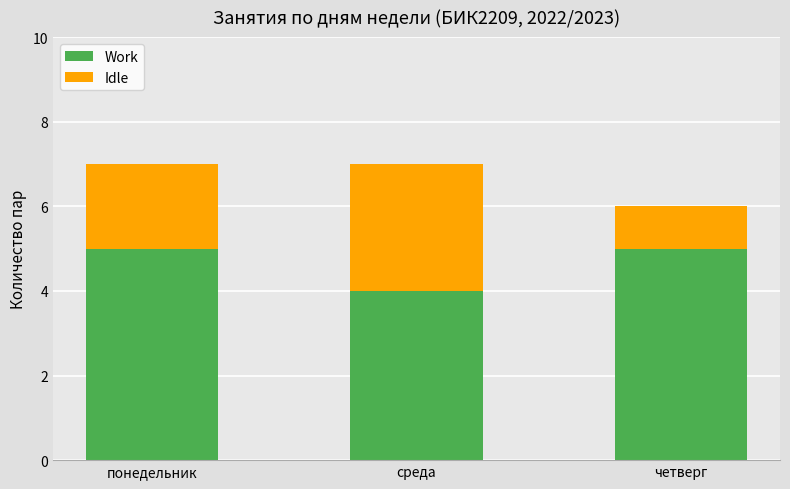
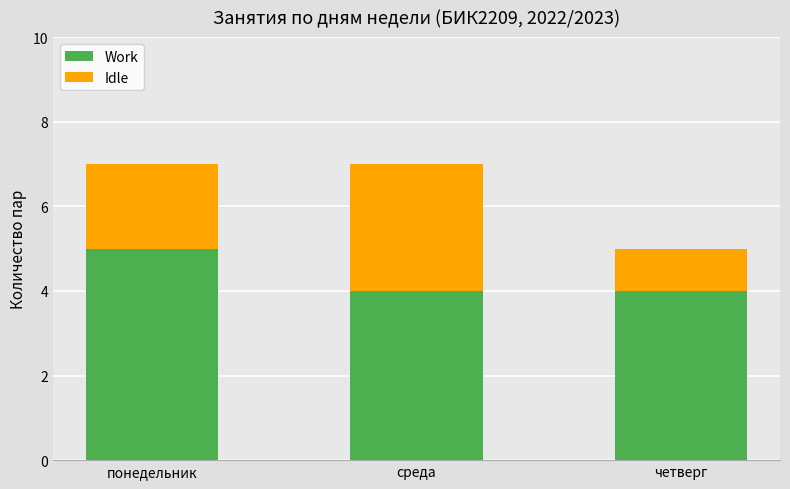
  {
    "Work": {
      "понедельник": 5,
      "среда": 4,
-     "четверг": 5
+     "четверг": 4
    },
    "Idle": {
      "понедельник": 2,
      "среда": 3,
      "четверг": 1
    }
  }
